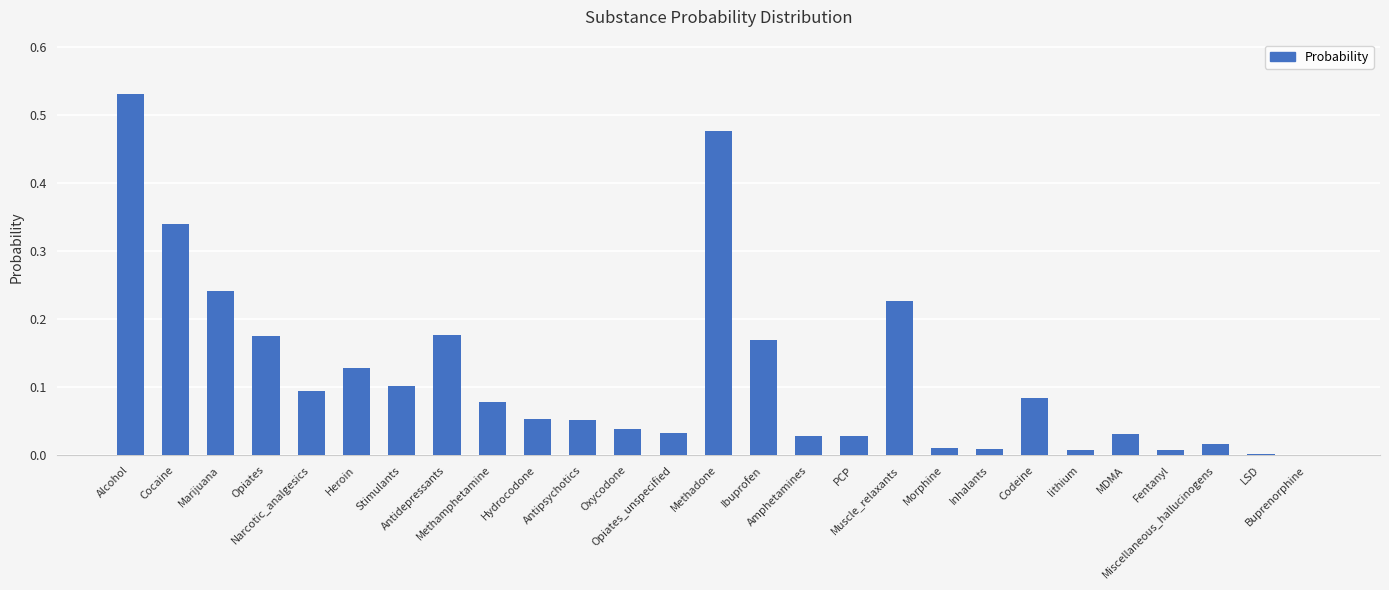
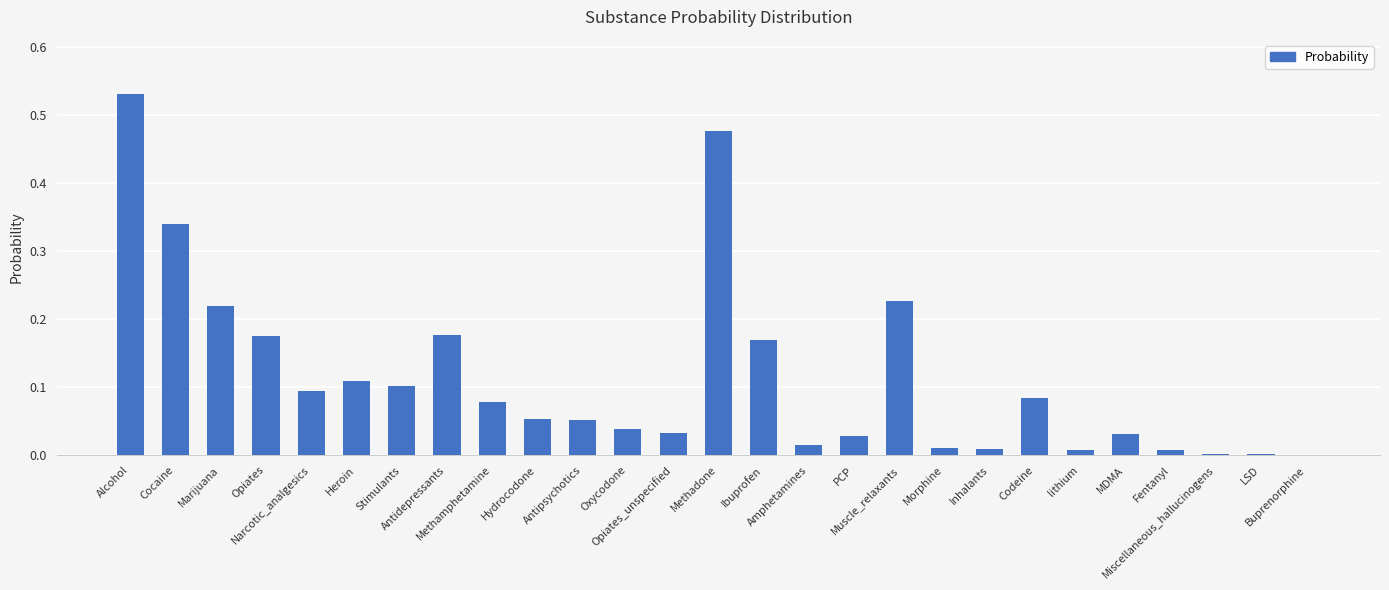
  {
    "Alcohol": 0.53,
    "Cocaine": 0.34,
-   "Marijuana": 0.24,
+   "Marijuana": 0.22,
    "Opiates": 0.17,
    "Narcotic_analgesics": 0.09,
-   "Heroin": 0.13,
+   "Heroin": 0.11,
    "Stimulants": 0.10,
    "Antidepressants": 0.18,
    "Methamphetamine": 0.08,
    "Hydrocodone": 0.05,
    "Antipsychotics": 0.05,
    "Oxycodone": 0.04,
    "Opiates_unspecified": 0.03,
    "Methadone": 0.48,
    "Ibuprofen": 0.17,
-   "Amphetamines": 0.03,
+   "Amphetamines": 0.01,
    "PCP": 0.03,
    "Muscle_relaxants": 0.23,
    "Morphine": 0.01,
    "Inhalants": 0.01,
    "Codeine": 0.08,
    "lithium": 0.01,
    "MDMA": 0.03,
    "Fentanyl": 0.01,
-   "Miscellaneous_hallucinogens": 0.02
+   "Miscellaneous_hallucinogens": 0.00
  }
